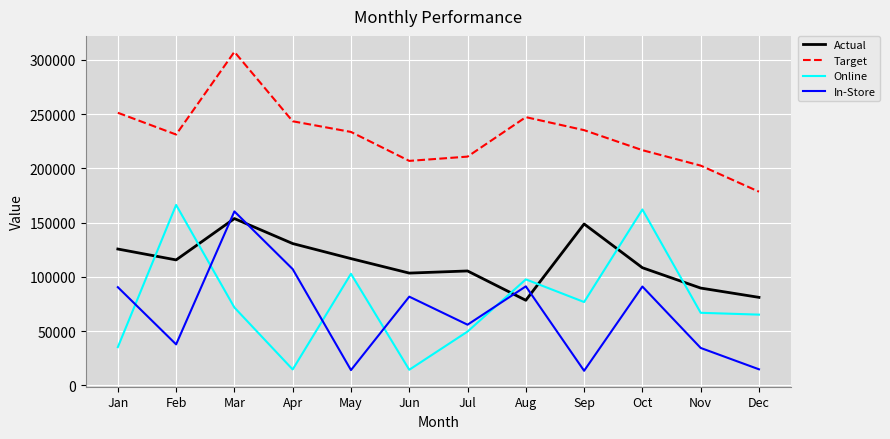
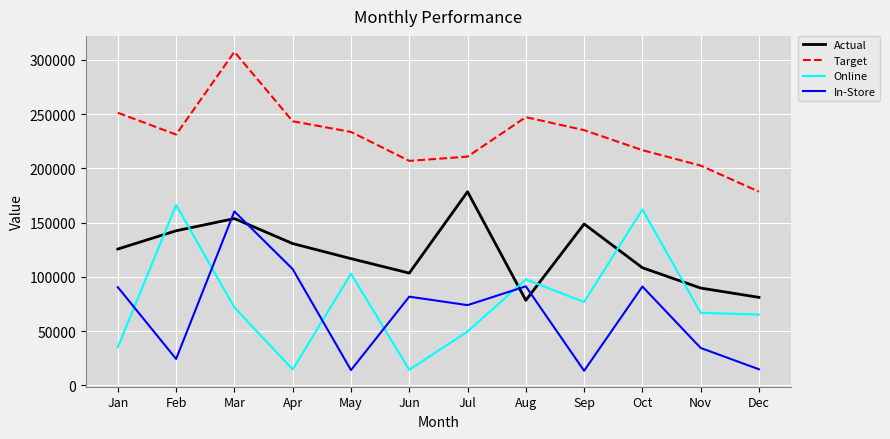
  {
    "Actual": {
      "Jan": 126000,
-     "Feb": 116000,
+     "Feb": 142000,
      "Mar": 154000,
      "Apr": 131000,
      "May": 117000,
      "Jun": 103000,
-     "Jul": 105000,
+     "Jul": 178000,
      "Aug": 78000,
      "Sep": 149000,
      "Oct": 108000,
      "Nov": 90000,
      "Dec": 81000
    },
    "Target": {
      "Jan": 251000,
      "Feb": 231000,
      "Mar": 307000,
      "Apr": 243000,
      "May": 234000,
      "Jun": 207000,
      "Jul": 211000,
      "Aug": 247000,
      "Sep": 235000,
      "Oct": 217000,
      "Nov": 202000,
      "Dec": 178000
    },
    "Online": {
      "Jan": 35000,
      "Feb": 166000,
      "Mar": 72000,
      "Apr": 15000,
      "May": 103000,
      "Jun": 14000,
      "Jul": 50000,
      "Aug": 98000,
      "Sep": 77000,
      "Oct": 162000,
      "Nov": 67000,
      "Dec": 65000
    },
    "In-Store": {
      "Jan": 90000,
-     "Feb": 38000,
+     "Feb": 24000,
      "Mar": 160000,
      "Apr": 107000,
      "May": 14000,
      "Jun": 82000,
-     "Jul": 56000,
+     "Jul": 74000,
      "Aug": 91000,
      "Sep": 13000,
      "Oct": 91000,
      "Nov": 34000,
      "Dec": 15000
    }
  }
